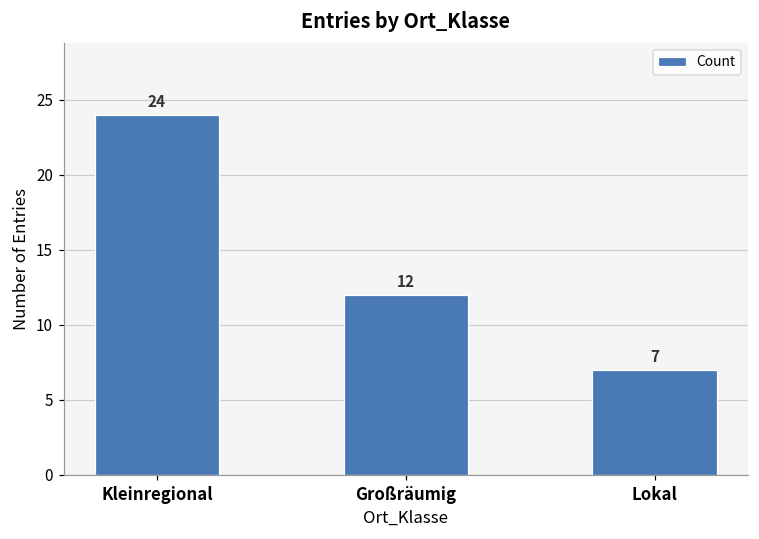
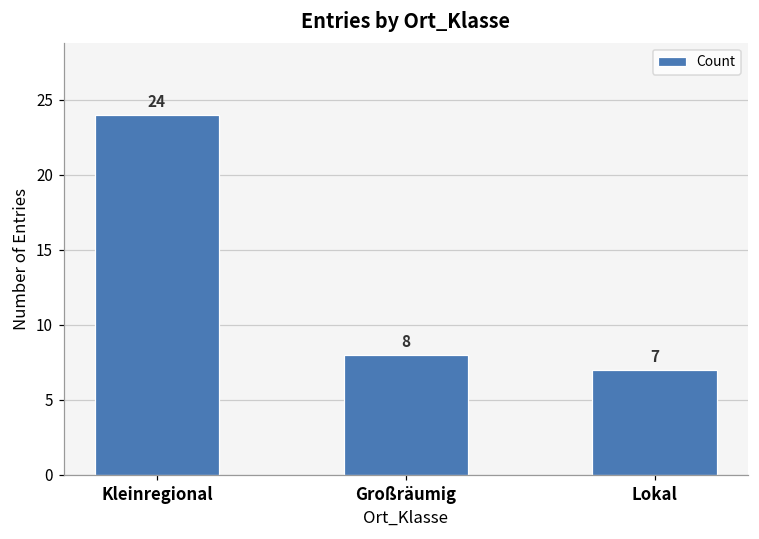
  {
    "Kleinregional": 24,
-   "Großräumig": 12,
+   "Großräumig": 8,
    "Lokal": 7
  }
